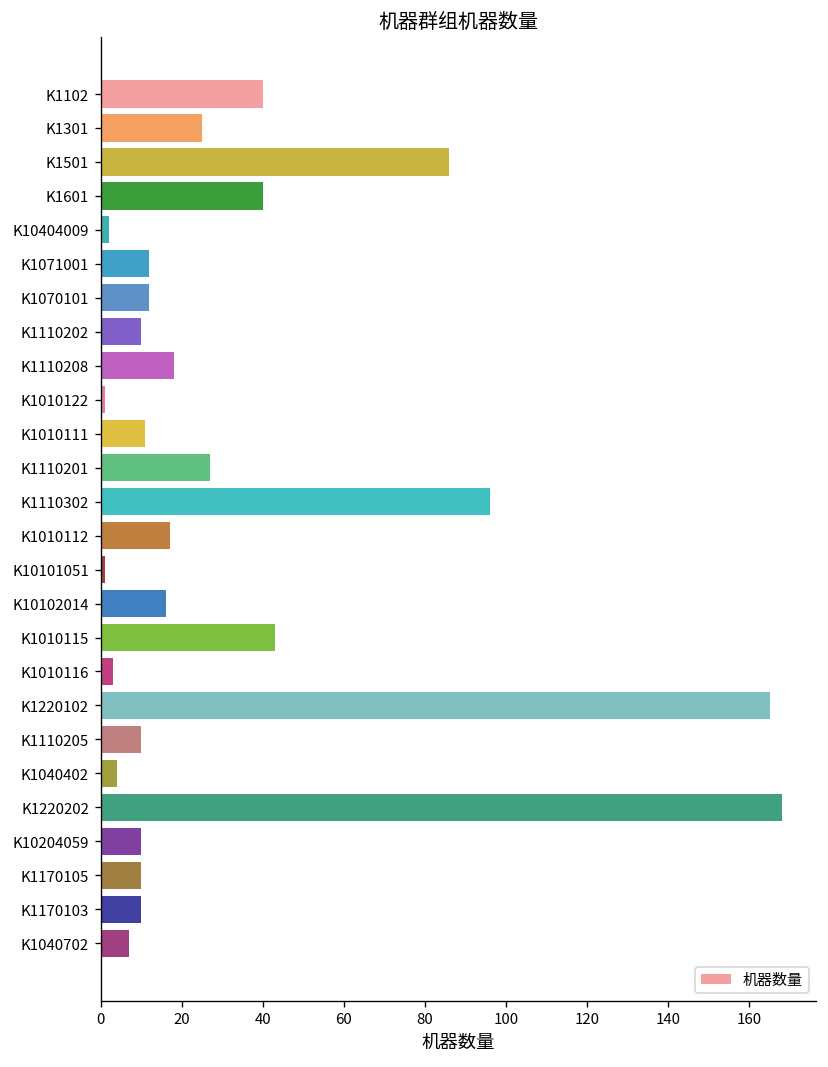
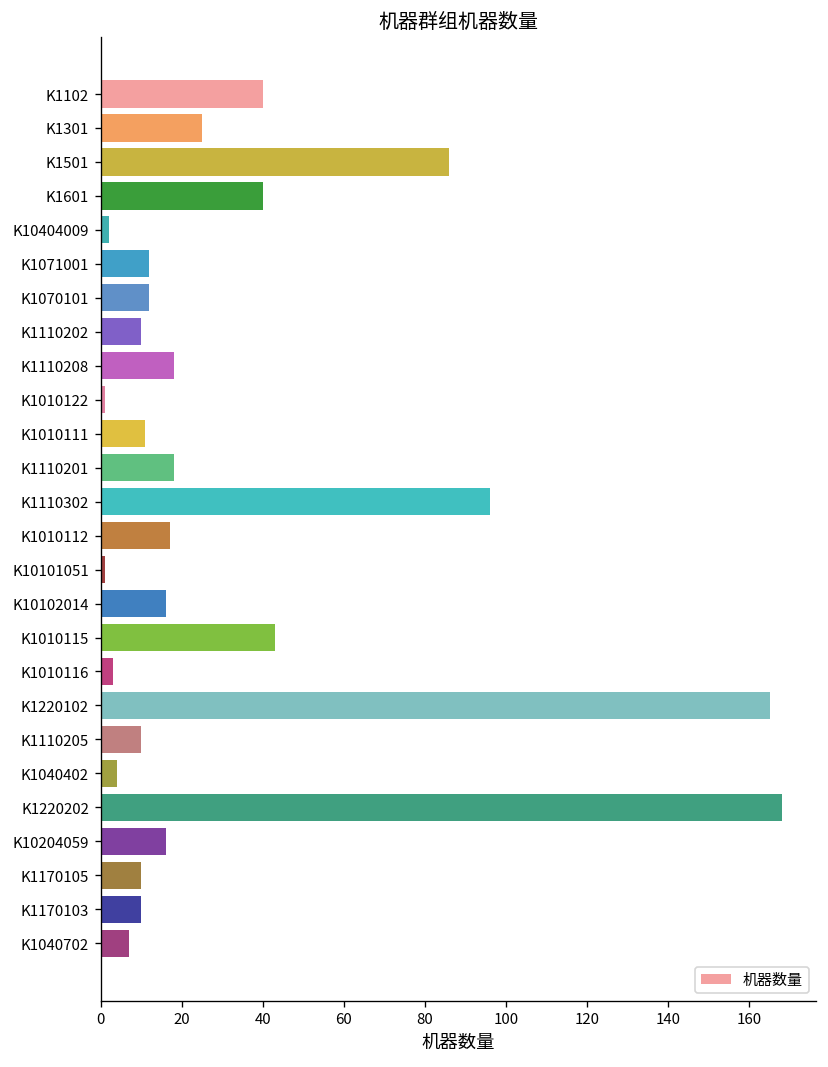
  {
    "K1102": 40,
    "K1301": 25,
    "K1501": 86,
    "K1601": 40,
    "K10404009": 2,
    "K1071001": 12,
    "K1070101": 12,
    "K1110202": 10,
    "K1110208": 18,
    "K1010122": 1,
    "K1010111": 11,
-   "K1110201": 27,
+   "K1110201": 18,
    "K1110302": 96,
    "K1010112": 17,
    "K10101051": 1,
    "K10102014": 16,
    "K1010115": 43,
    "K1010116": 3,
    "K1220102": 165,
    "K1110205": 10,
    "K1040402": 4,
    "K1220202": 168,
-   "K10204059": 10,
+   "K10204059": 16,
    "K1170105": 10,
    "K1170103": 10,
    "K1040702": 7
  }
